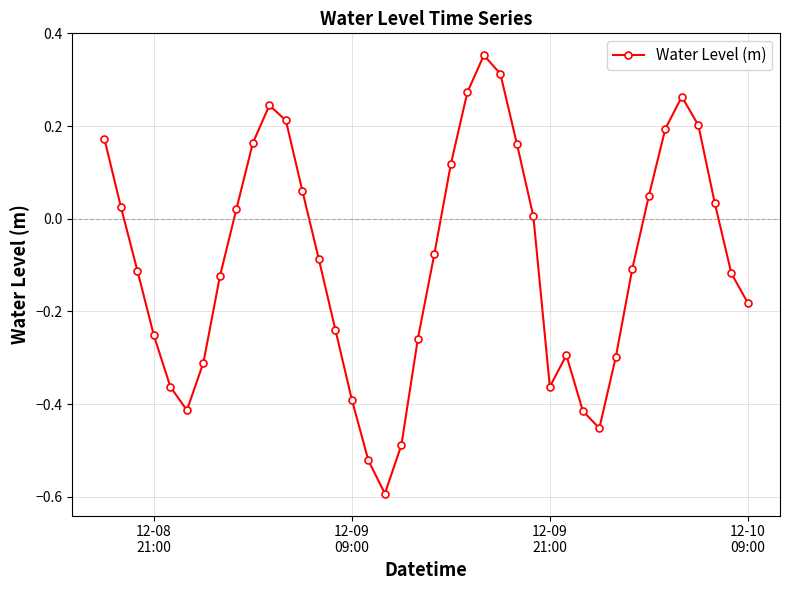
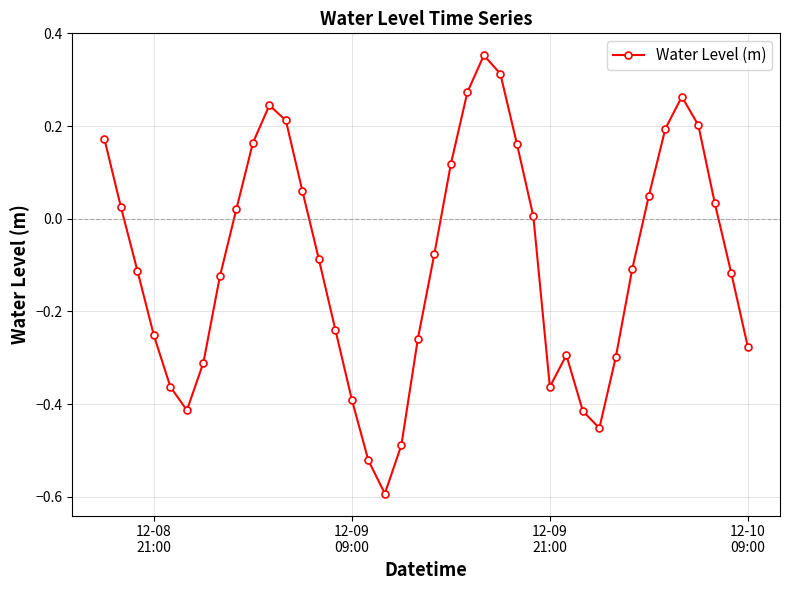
  {
    "12-08 21:00": -0.25,
    "12-09 09:00": -0.39,
    "12-09 21:00": -0.36,
-   "12-10 09:00": -0.18
+   "12-10 09:00": -0.28
  }
